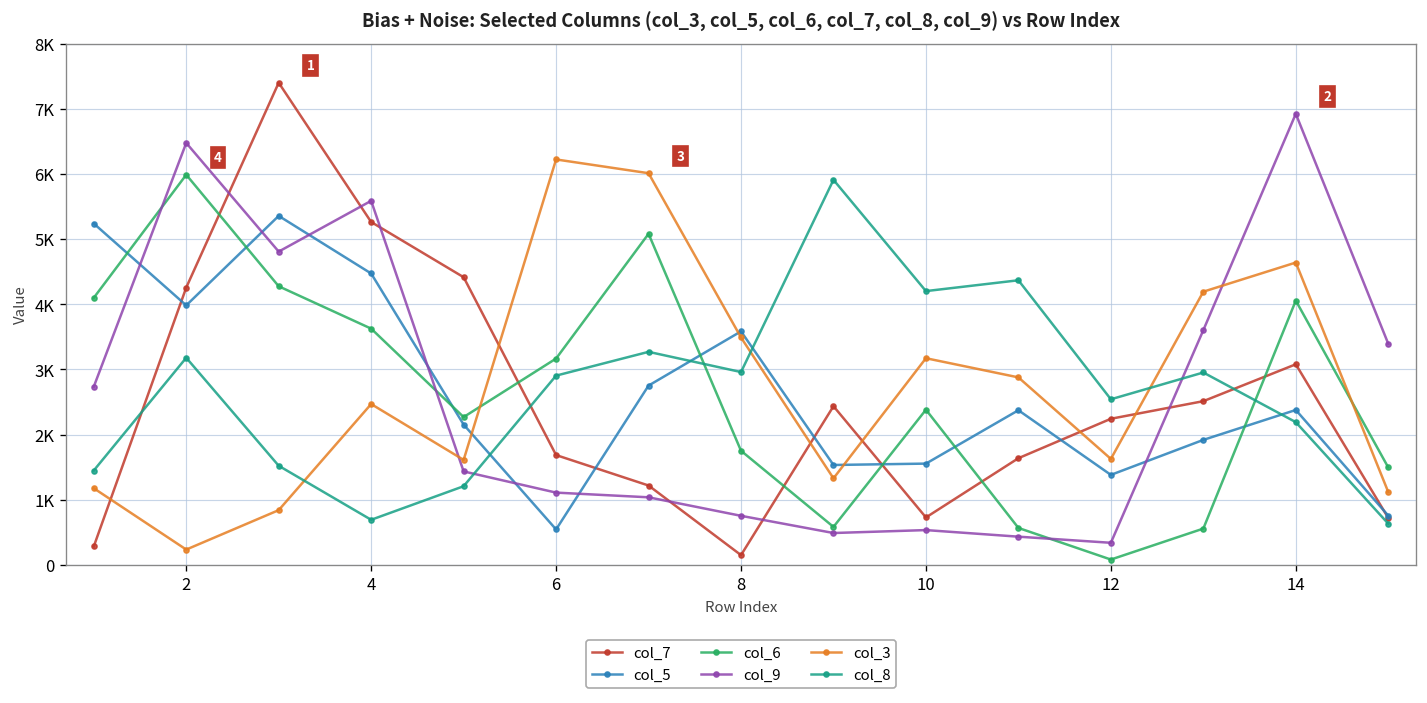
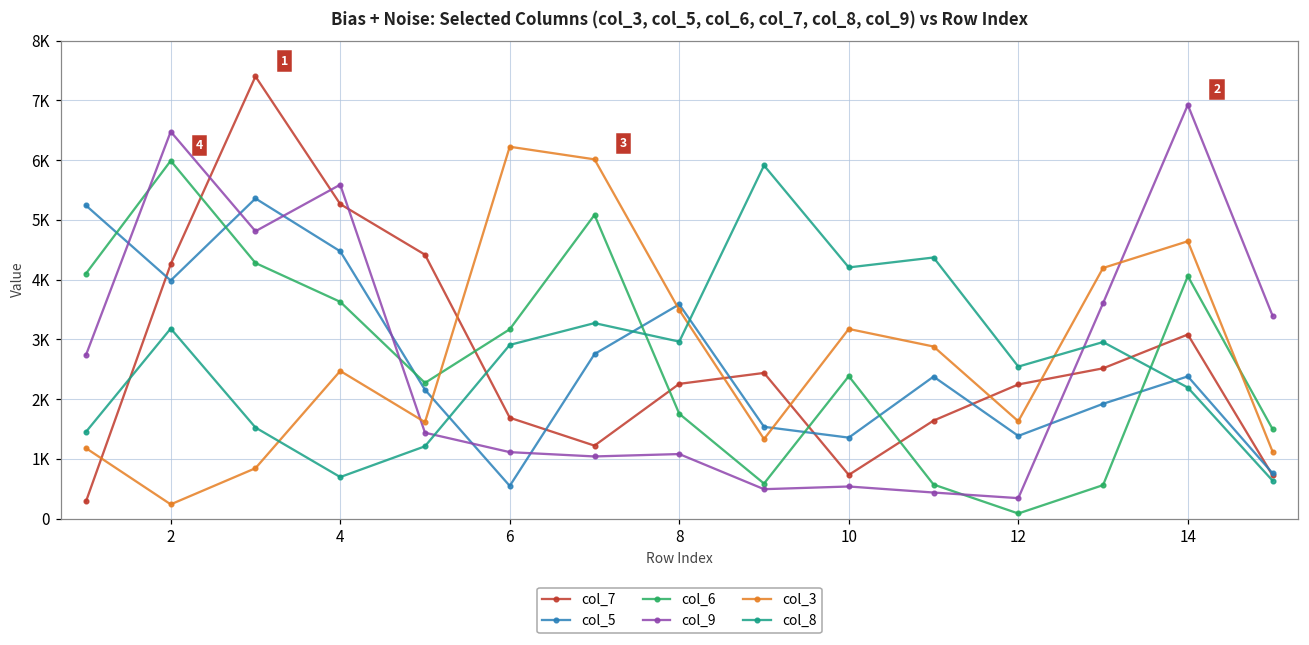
  {
    "col_7": {
      "2": 4300,
      "4": 5300,
      "6": 1700,
-     "8": 200,
+     "8": 2300,
      "10": 700,
      "12": 2200,
      "14": 3100
    },
    "col_5": {
      "2": 4000,
      "4": 4500,
      "6": 500,
      "8": 3600,
-     "10": 1600,
+     "10": 1400,
      "12": 1400,
      "14": 2400
    },
    "col_9": {
      "4": 5600,
      "6": 1100,
-     "8": 800,
+     "8": 1100,
      "10": 500,
      "12": 300
    },
    "col_3": {
      "2": 200,
      "4": 2500,
      "6": 6200,
      "8": 3500,
      "10": 3200,
      "12": 1600,
      "14": 4600
    }
  }
